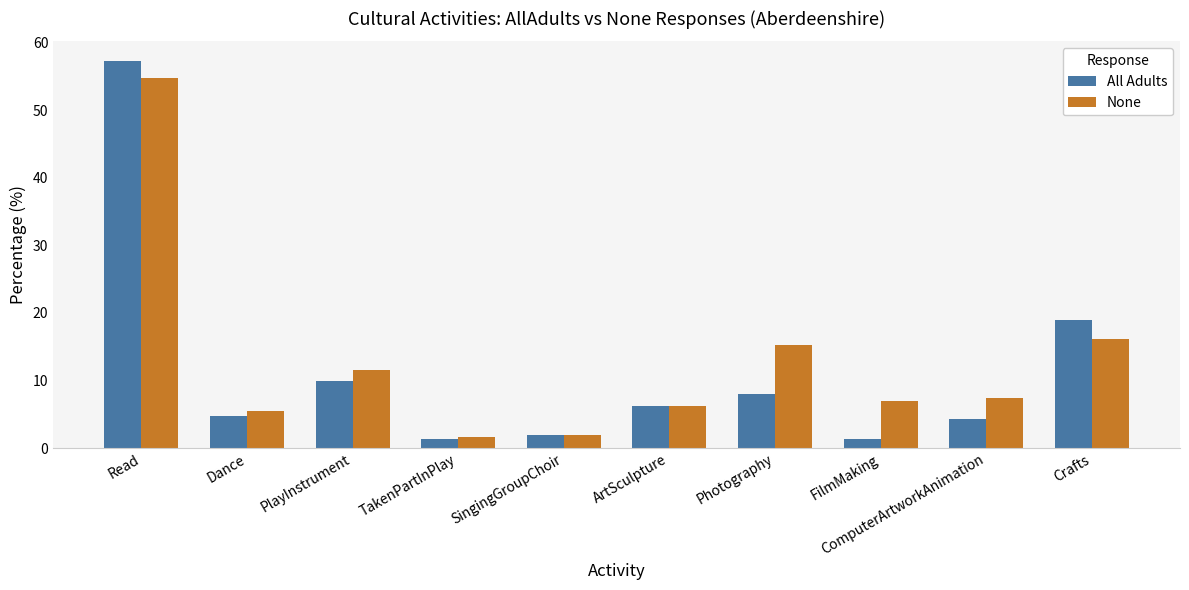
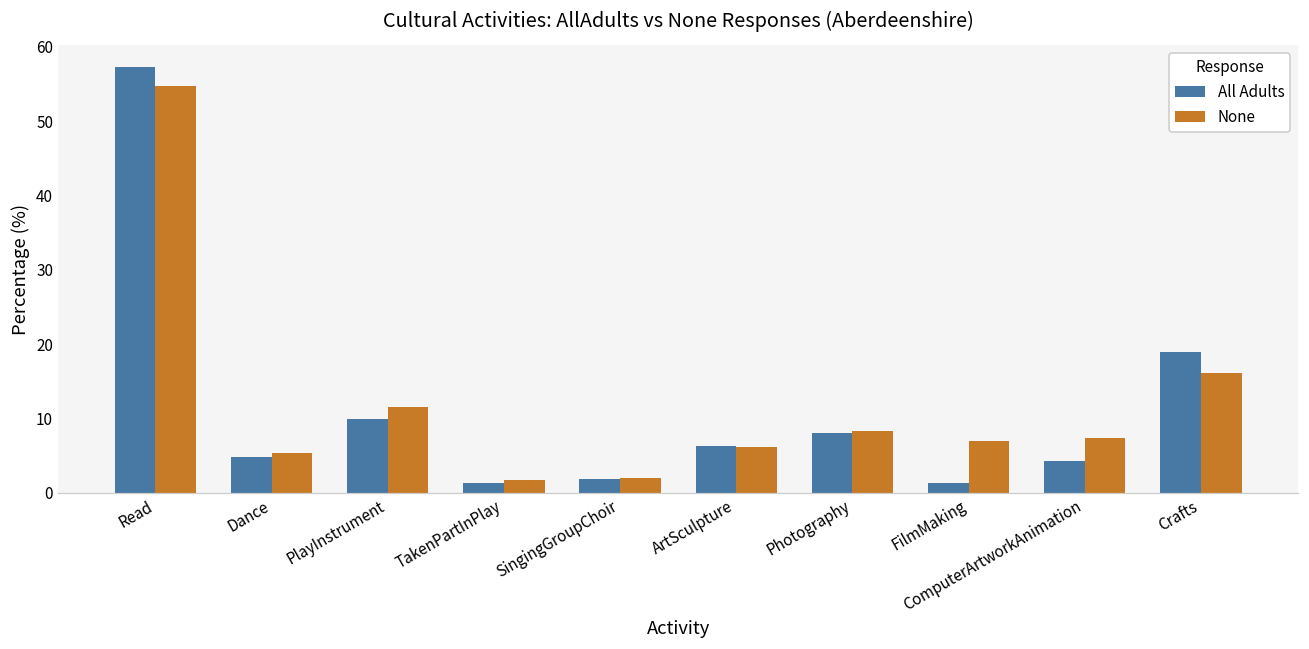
  {
    "All Adults": {
      "Read": 57,
      "Dance": 5,
      "PlayInstrument": 10,
      "TakenPartInPlay": 1,
      "SingingGroupChoir": 2,
      "ArtSculpture": 6,
      "Photography": 8,
      "FilmMaking": 1,
      "ComputerArtworkAnimation": 4,
      "Crafts": 19
    },
    "None": {
      "Read": 55,
      "Dance": 5,
      "PlayInstrument": 12,
      "TakenPartInPlay": 2,
      "SingingGroupChoir": 2,
      "ArtSculpture": 6,
-     "Photography": 15,
+     "Photography": 8,
      "FilmMaking": 7,
      "ComputerArtworkAnimation": 7,
      "Crafts": 16
    }
  }
